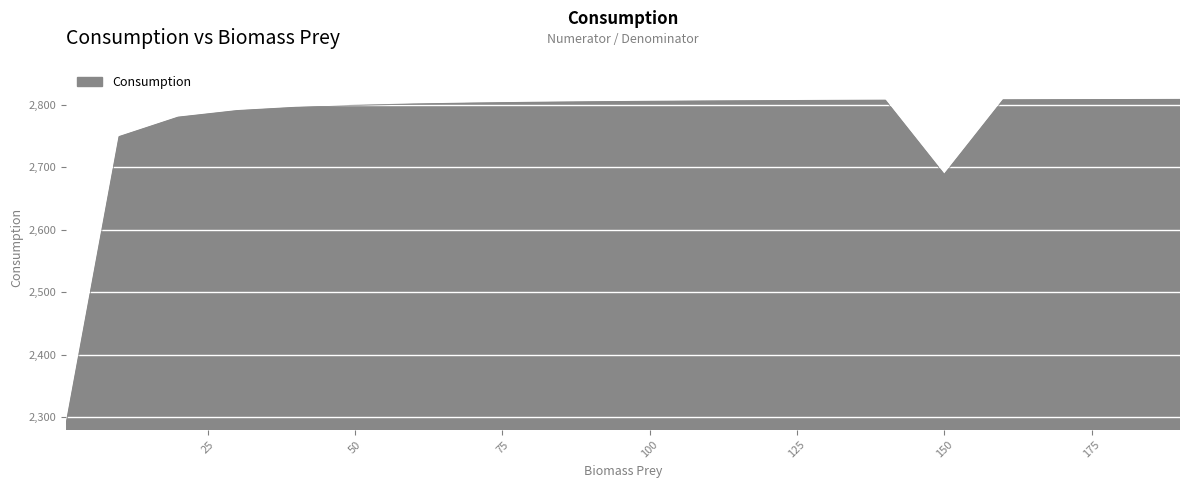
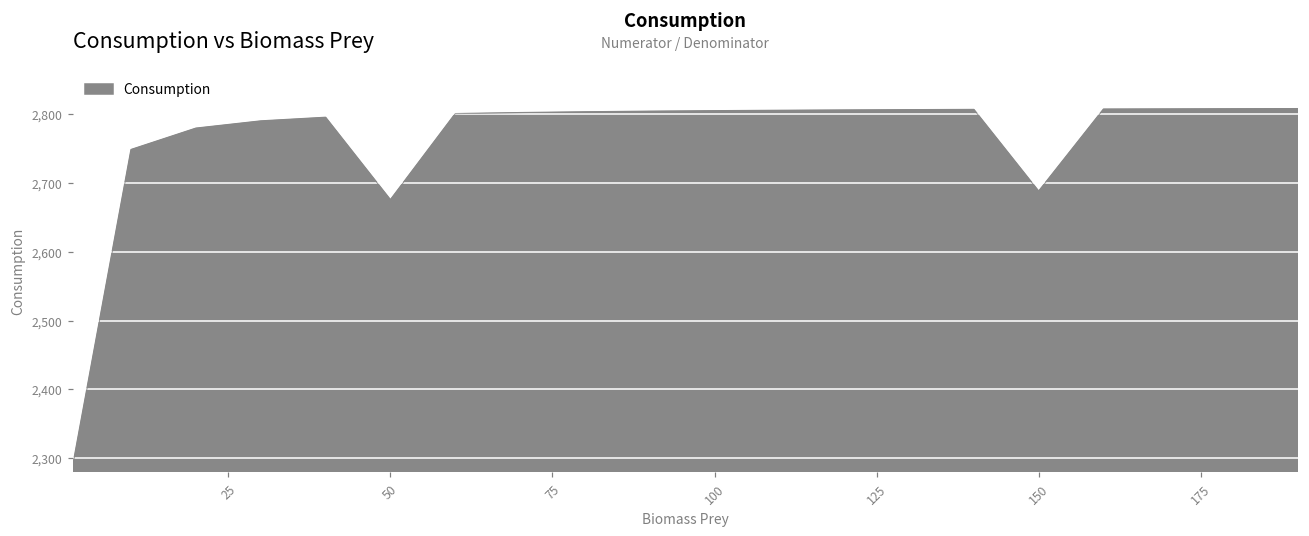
  {
-   "50": "2,800",
+   "50": "2,680",
    "100": "2,810",
    "150": "2,690"
  }
